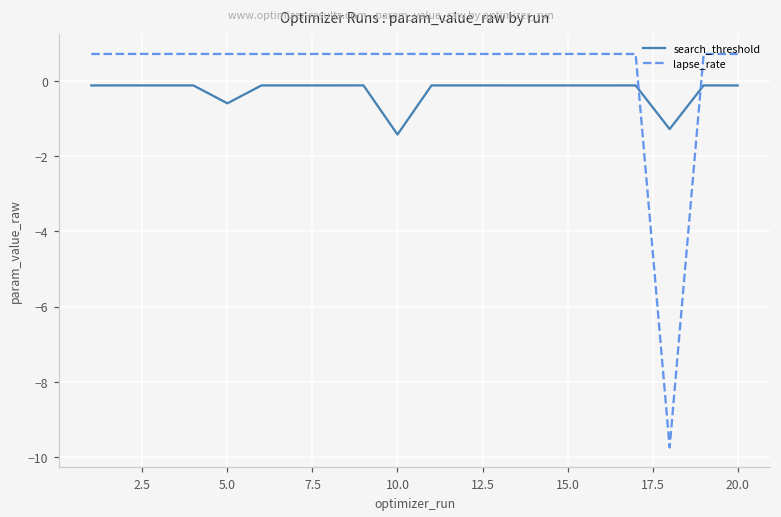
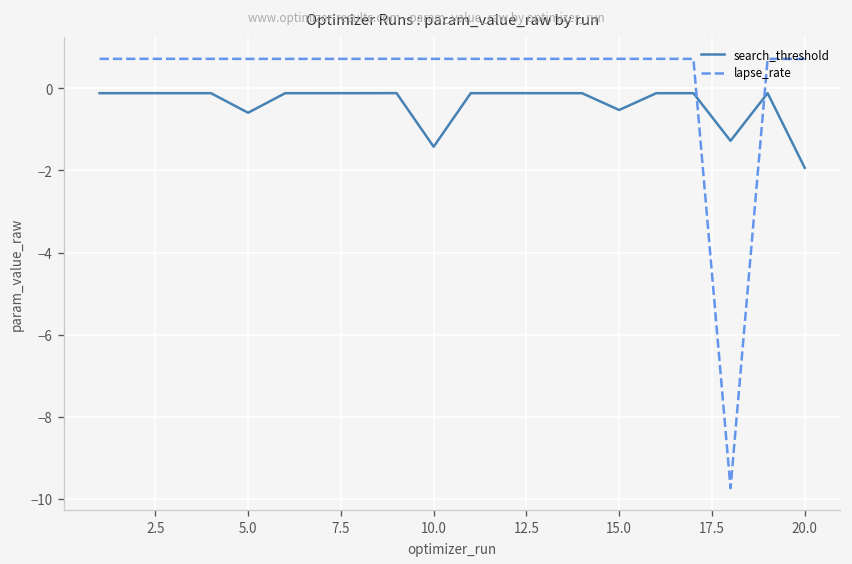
  {
    "search_threshold": {
      "5.0": -0.6,
      "10.0": -1.4,
-     "15.0": -0.1,
-     "20.0": -0.1
+     "15.0": -0.5,
+     "20.0": -1.9
    },
    "lapse_rate": {
      "5.0": 0.7,
      "10.0": 0.7,
      "15.0": 0.7,
      "20.0": 0.7
    }
  }
